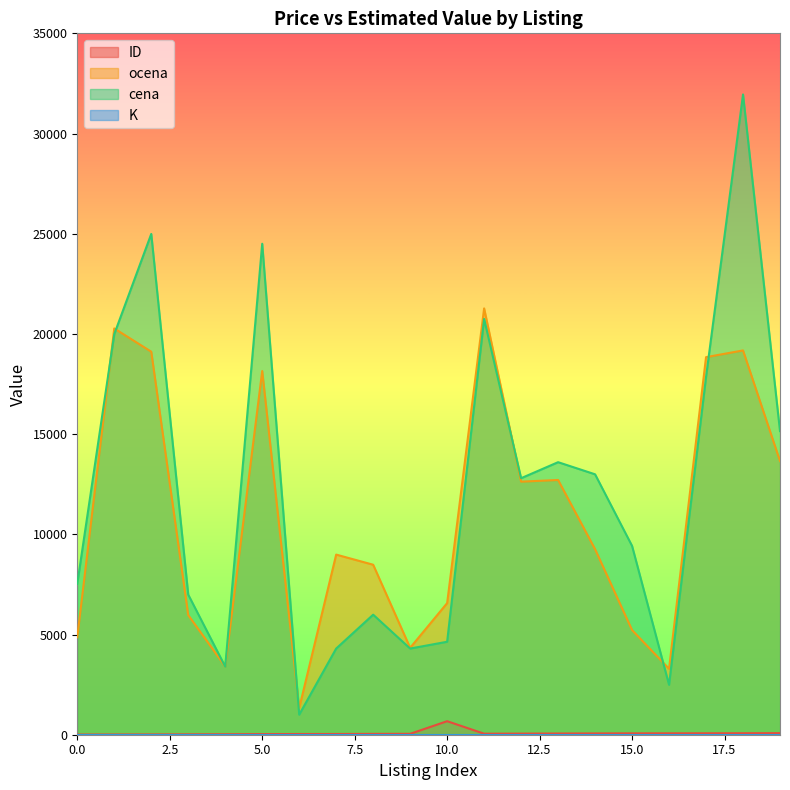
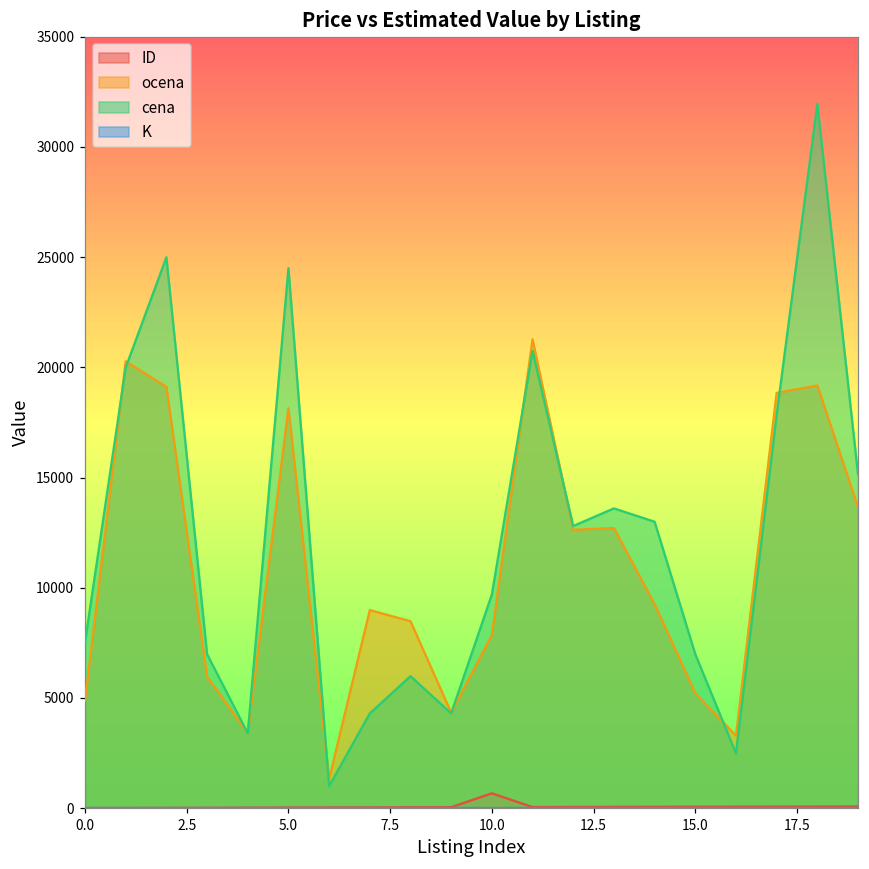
  {
    "ID": {
      "10.0": 700
    },
    "ocena": {
      "0.0": 4900,
      "5.0": 18100,
-     "10.0": 6600,
+     "10.0": 7900,
      "15.0": 5200
    },
    "cena": {
      "0.0": 7500,
      "5.0": 24500,
-     "10.0": 4600,
-     "15.0": 9400
+     "10.0": 9700,
+     "15.0": 7000
    },
    "K": {
      "10.0": 0
    }
  }
